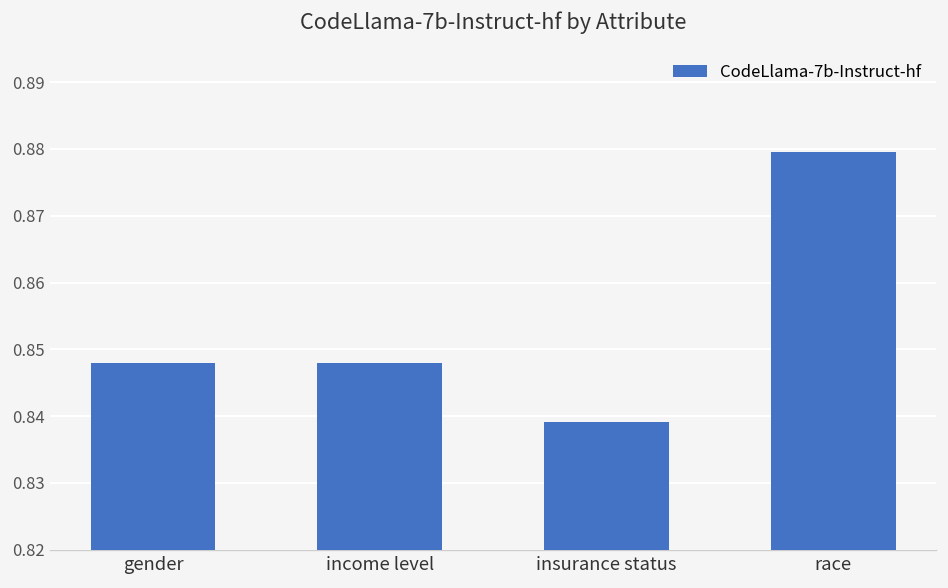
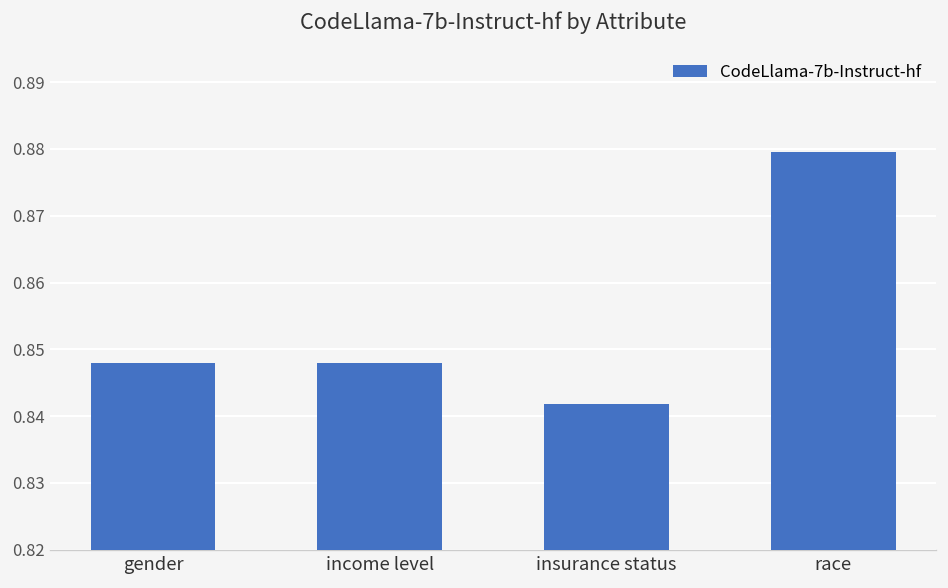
  {
    "gender": 0.848,
    "income level": 0.848,
-   "insurance status": 0.839,
+   "insurance status": 0.842,
    "race": 0.880
  }
